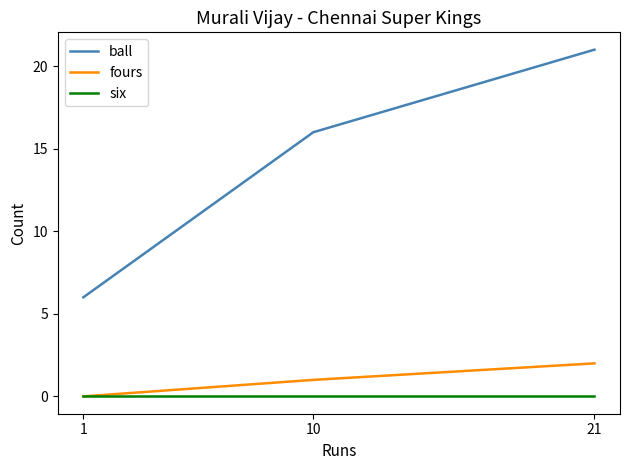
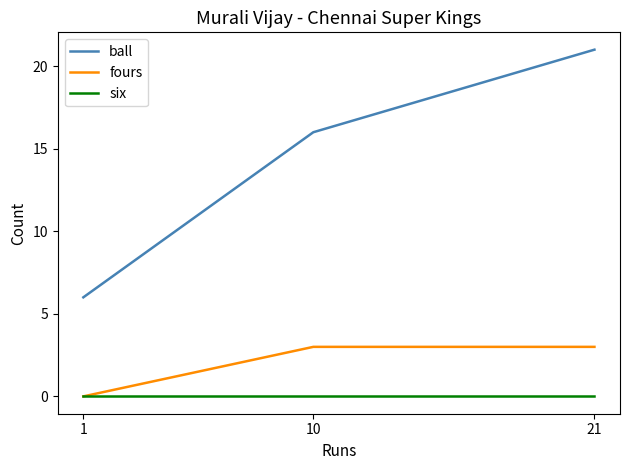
  {
    "ball": {
      "1": 6,
      "10": 16,
      "21": 21
    },
    "fours": {
-     "10": 1,
-     "21": 2
+     "10": 3,
+     "21": 3
    },
    "six": {
      "10": 0,
      "21": 0
    }
  }
